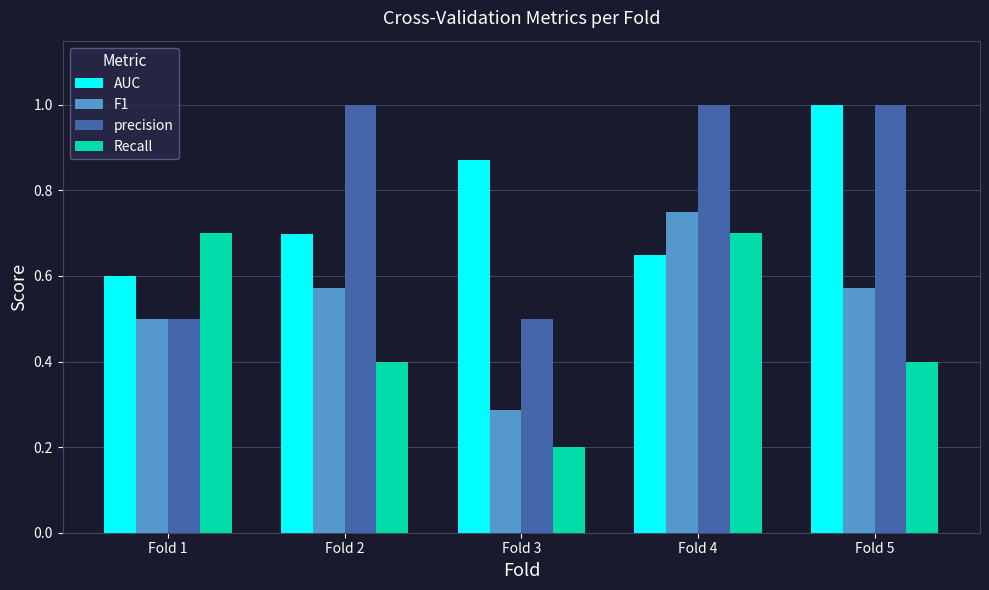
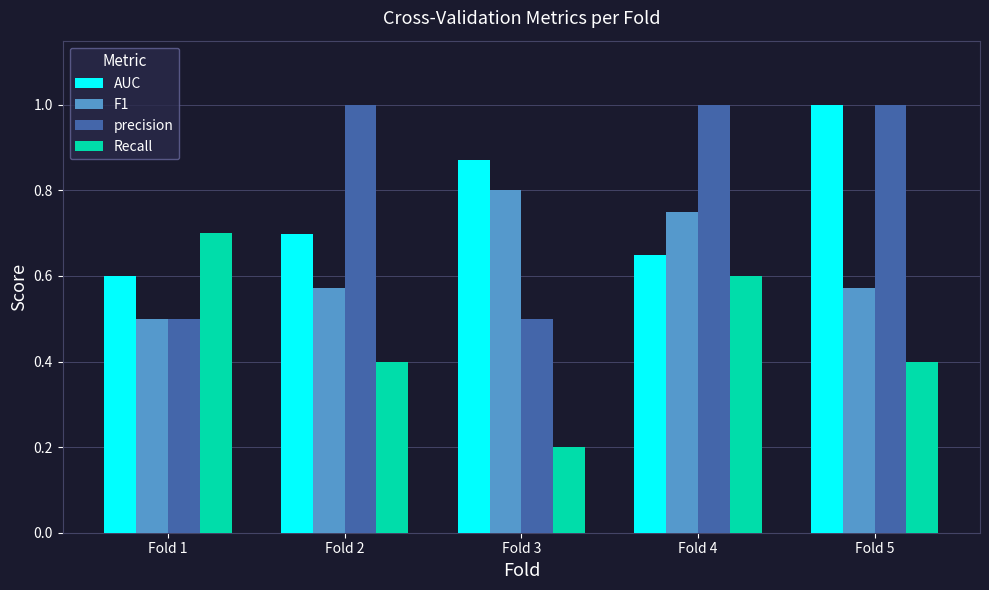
  {
    "AUC": {
      "Fold 1": 0.60,
      "Fold 2": 0.70,
      "Fold 3": 0.87,
      "Fold 4": 0.65,
      "Fold 5": 1.00
    },
    "F1": {
      "Fold 1": 0.50,
      "Fold 2": 0.57,
-     "Fold 3": 0.29,
+     "Fold 3": 0.80,
      "Fold 4": 0.75,
      "Fold 5": 0.57
    },
    "precision": {
      "Fold 1": 0.50,
      "Fold 2": 1.00,
      "Fold 3": 0.50,
      "Fold 4": 1.00,
      "Fold 5": 1.00
    },
    "Recall": {
      "Fold 1": 0.7,
      "Fold 2": 0.4,
      "Fold 3": 0.2,
-     "Fold 4": 0.7,
+     "Fold 4": 0.6,
      "Fold 5": 0.4
    }
  }
